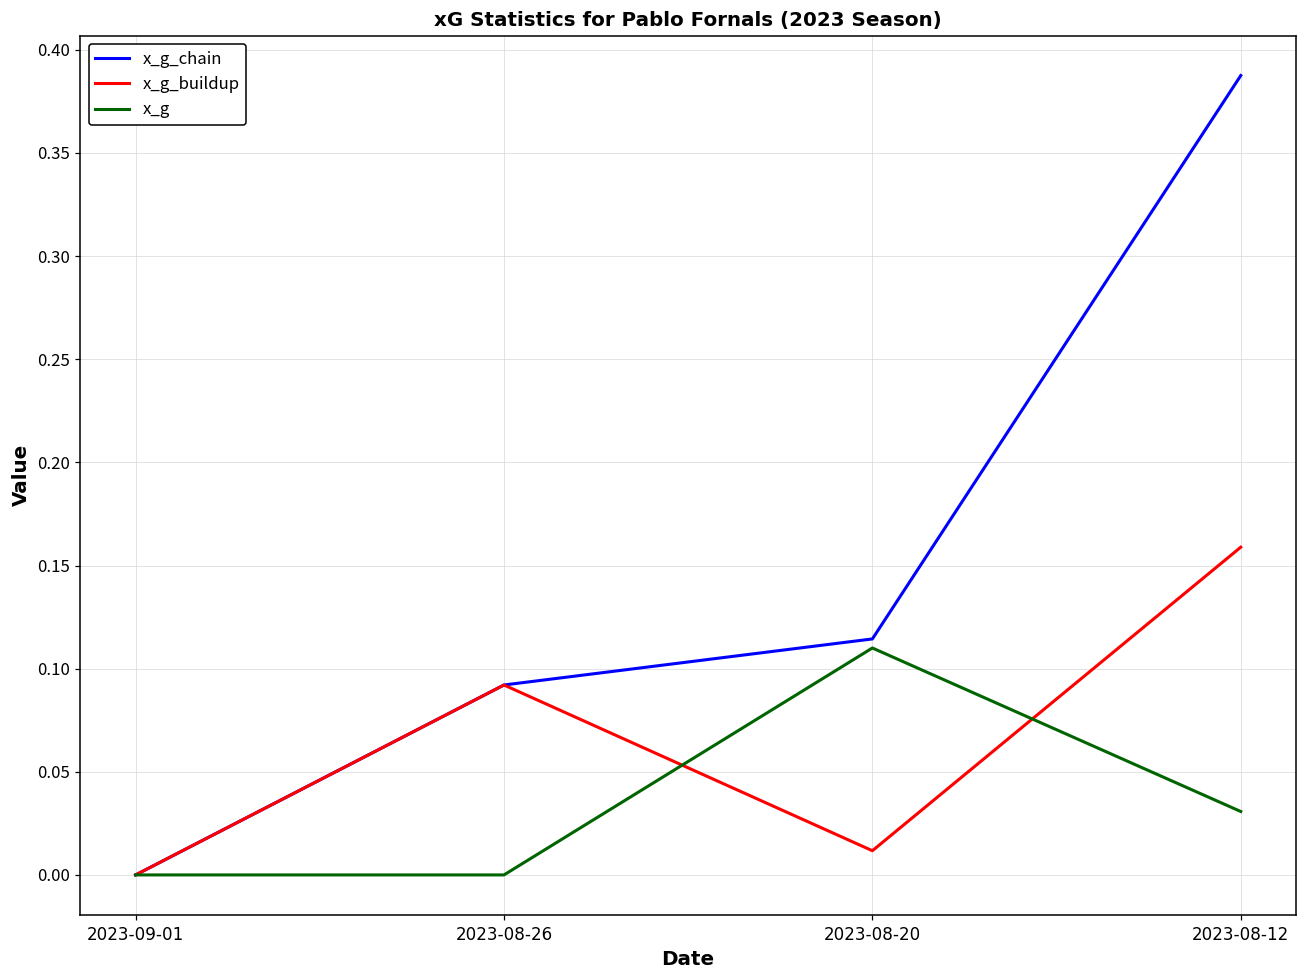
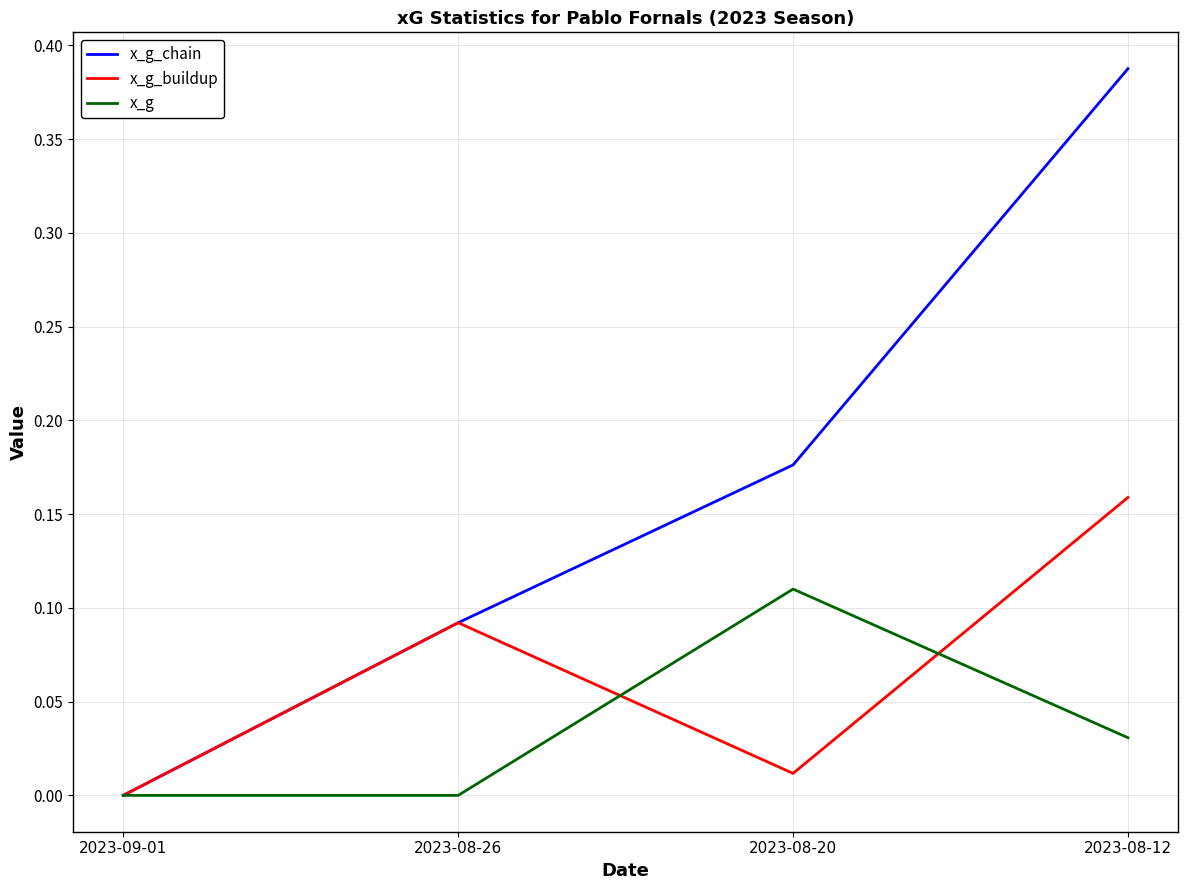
  {
    "x_g_chain": {
-     "2023-08-20": 0.114,
+     "2023-08-20": 0.176,
      "2023-08-12": 0.388
    },
    "x_g_buildup": {
      "2023-08-20": 0.012,
      "2023-08-12": 0.159
    },
    "x_g": {
      "2023-08-26": 0.000,
      "2023-08-20": 0.110,
      "2023-08-12": 0.031
    }
  }
